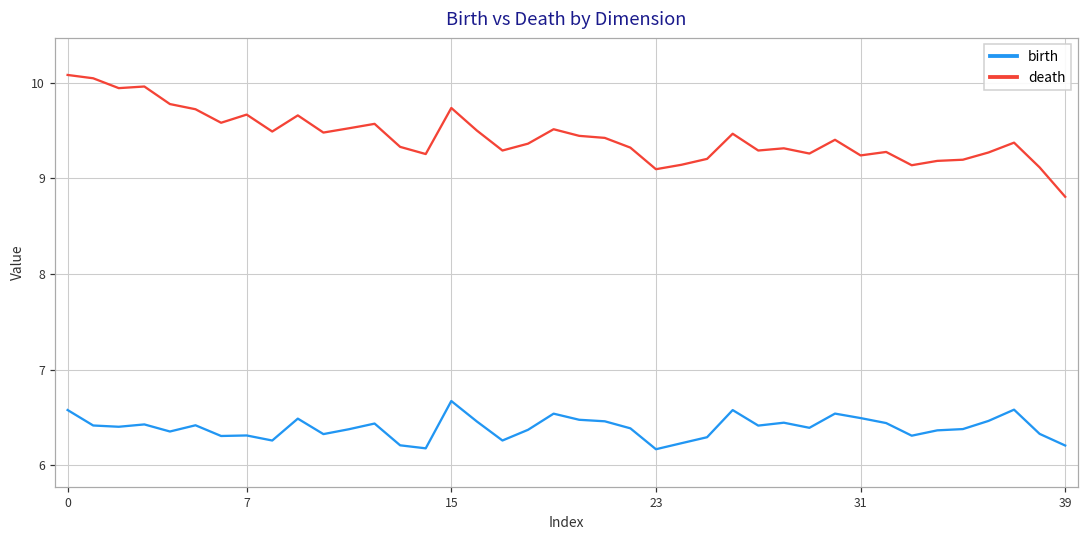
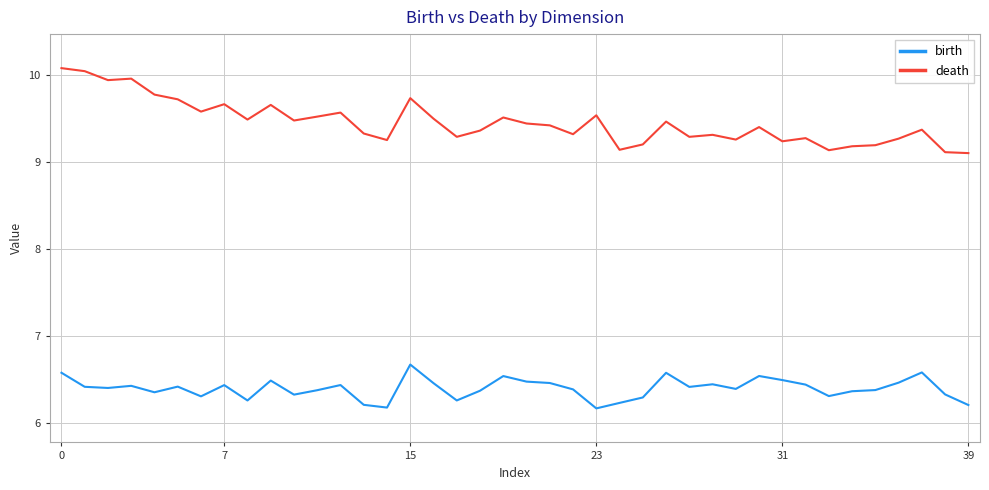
  {
    "birth": {
      "0": 6.6,
-     "7": 6.3,
+     "7": 6.4,
      "15": 6.7,
      "23": 6.2,
      "31": 6.5,
      "39": 6.2
    },
    "death": {
      "0": 10.1,
      "7": 9.7,
      "15": 9.7,
-     "23": 9.1,
+     "23": 9.5,
      "31": 9.2,
-     "39": 8.8
+     "39": 9.1
    }
  }
